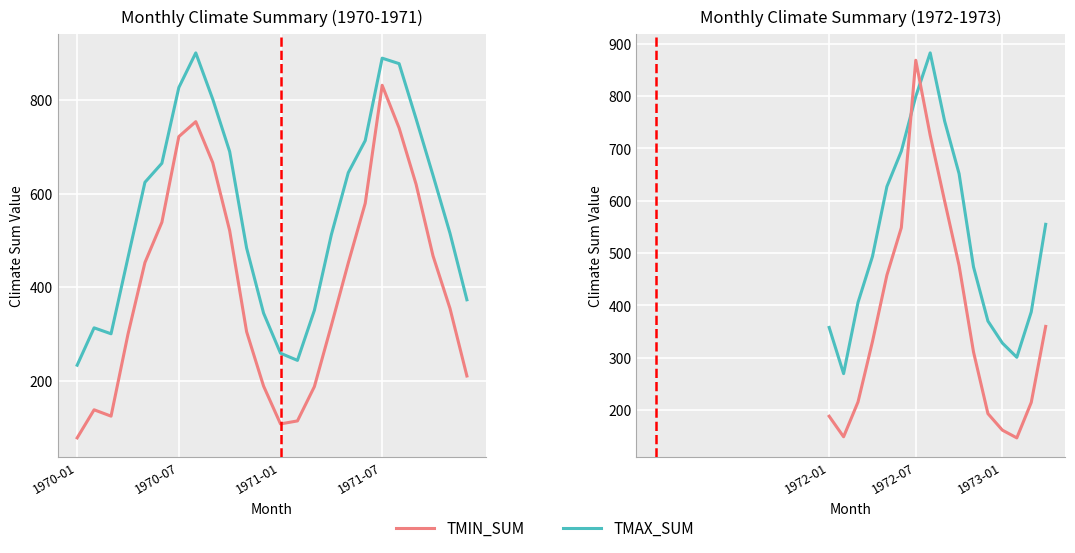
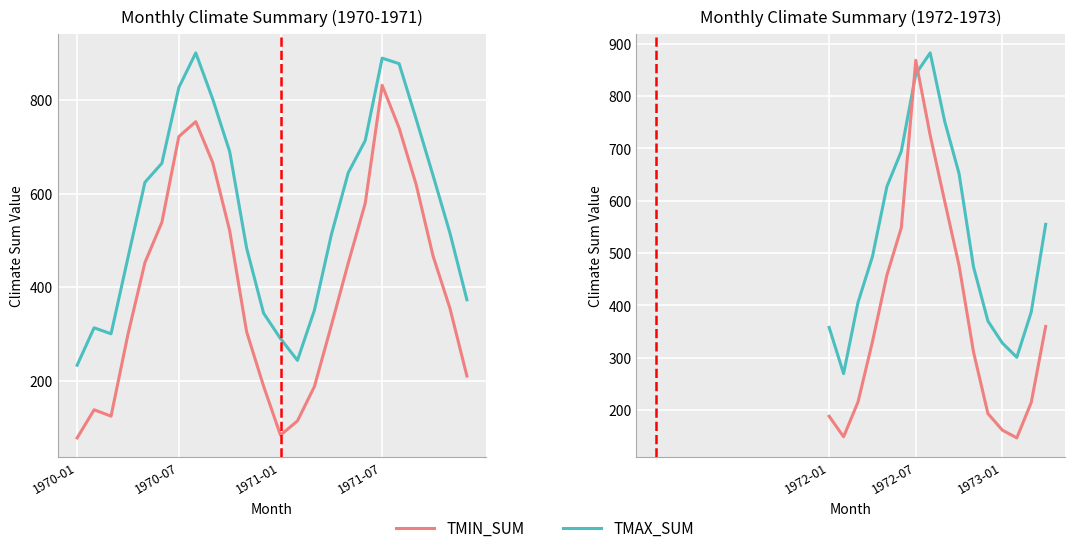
  {
    "Monthly Climate Summary (1970-1971)": {
      "TMAX_SUM": {
        "1970-01": 230,
        "1970-07": 830,
-       "1971-01": 260,
+       "1971-01": 290,
        "1971-07": 890
      },
      "TMIN_SUM": {
        "1970-01": 80,
        "1970-07": 720,
-       "1971-01": 110,
+       "1971-01": 80,
        "1971-07": 830
      }
    },
    "Monthly Climate Summary (1972-1973)": {
      "TMAX_SUM": {
        "1972-01": 360,
-       "1972-07": 800,
+       "1972-07": 840,
        "1973-01": 330
      },
      "TMIN_SUM": {
        "1972-01": 190,
        "1972-07": 870,
        "1973-01": 160
      }
    }
  }
